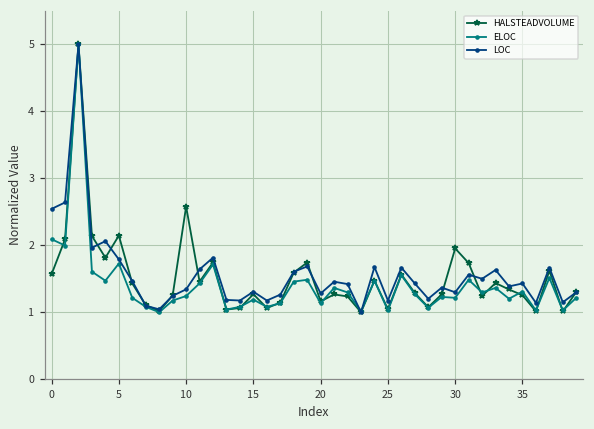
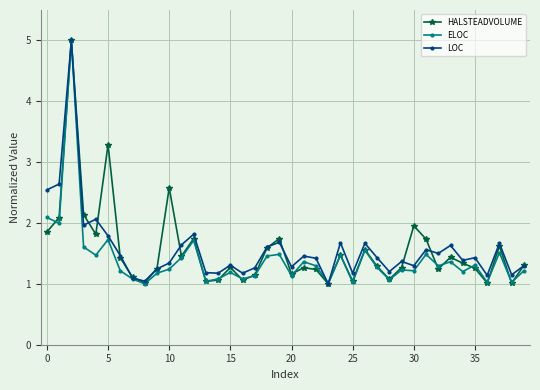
  {
    "HALSTEADVOLUME": {
-     "0": 1.6,
-     "5": 2.1,
+     "0": 1.9,
+     "5": 3.3,
      "10": 2.6,
      "30": 2.0,
      "35": 1.3
    },
    "ELOC": {
      "0": 2.1,
      "5": 1.7,
      "10": 1.2,
      "15": 1.2,
      "30": 1.2,
      "35": 1.3
    },
    "LOC": {
      "0": 2.5,
      "5": 1.8,
      "10": 1.3,
      "20": 1.3,
      "25": 1.2,
      "30": 1.3,
      "35": 1.4
    }
  }
